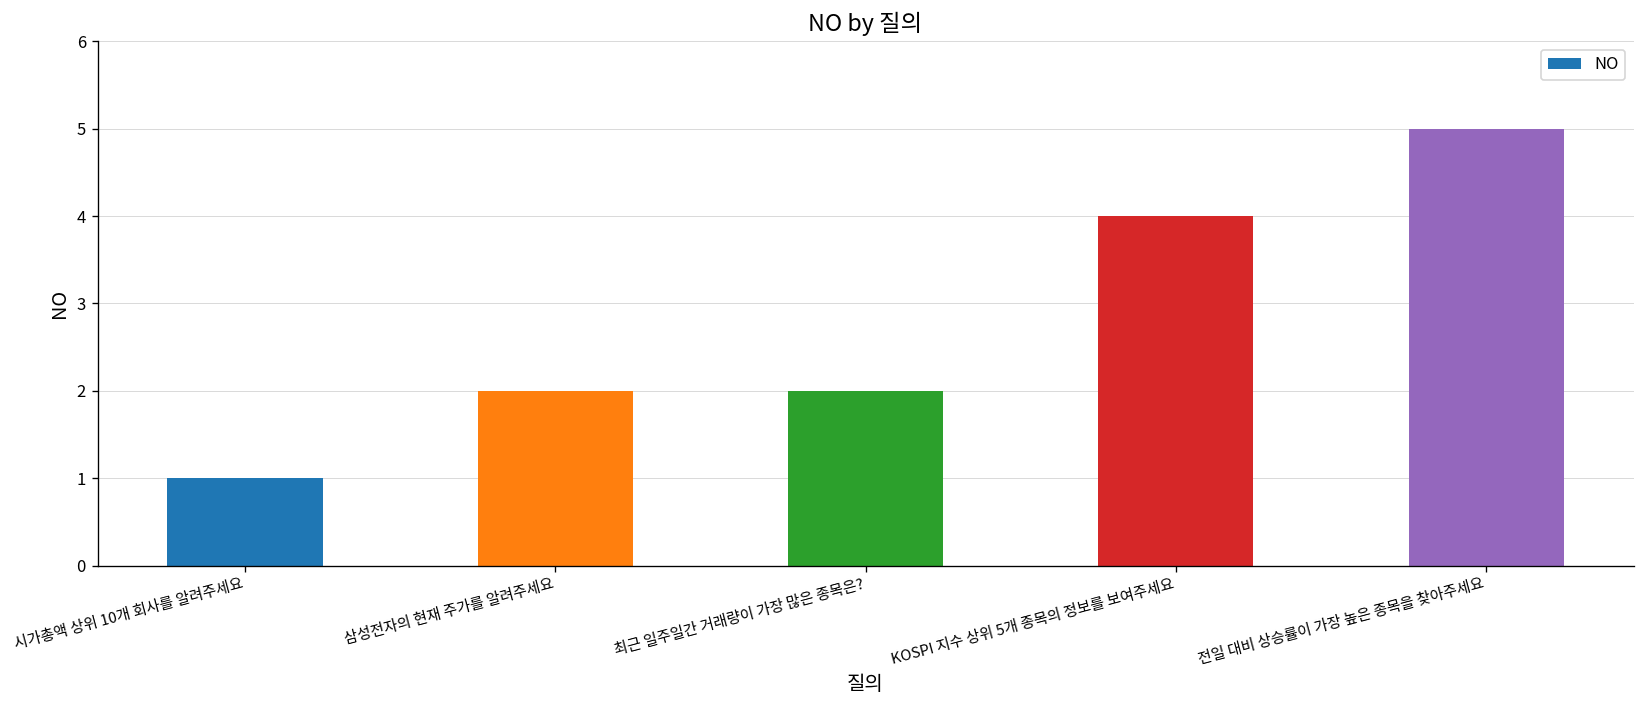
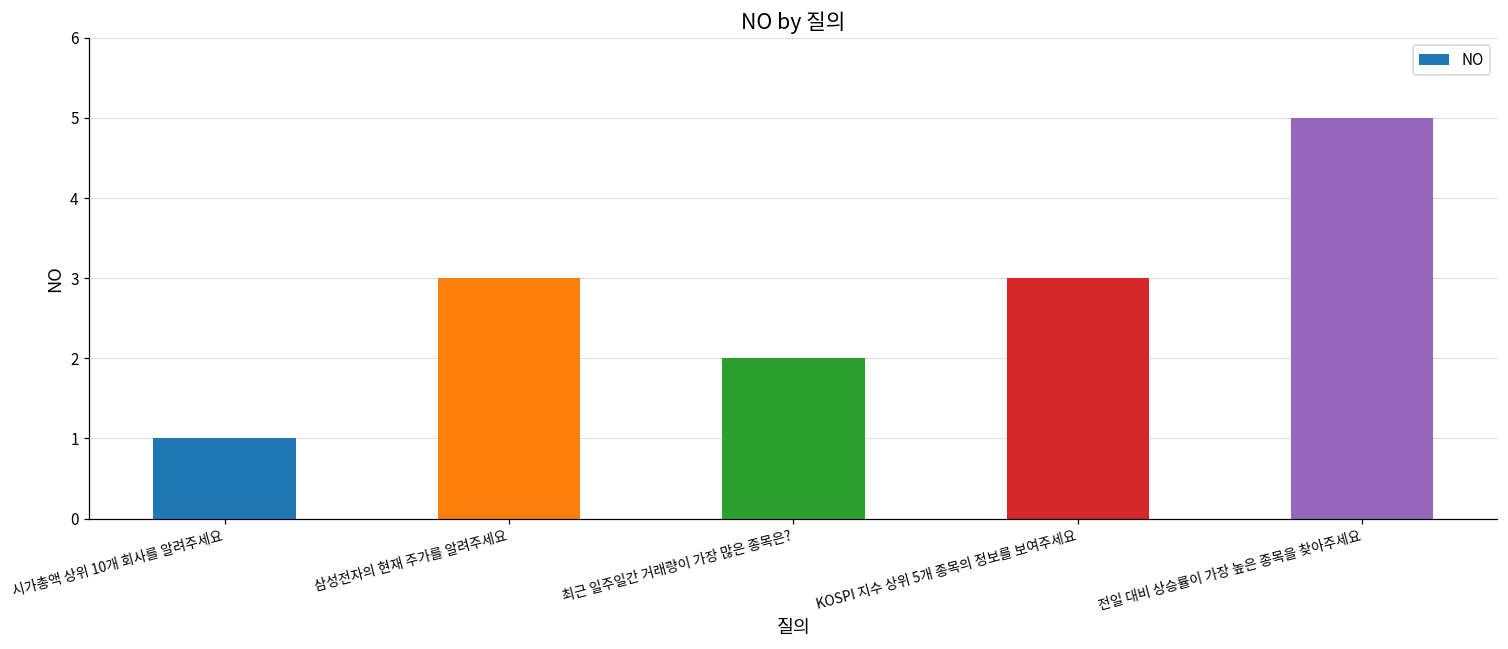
  {
    "시가총액 상위 10개 회사를 알려주세요": 1,
-   "삼성전자의 현재 주가를 알려주세요": 2,
+   "삼성전자의 현재 주가를 알려주세요": 3,
    "최근 일주일간 거래량이 가장 많은 종목은?": 2,
-   "KOSPI 지수 상위 5개 종목의 정보를 보여주세요": 4,
+   "KOSPI 지수 상위 5개 종목의 정보를 보여주세요": 3,
    "전일 대비 상승률이 가장 높은 종목을 찾아주세요": 5
  }
